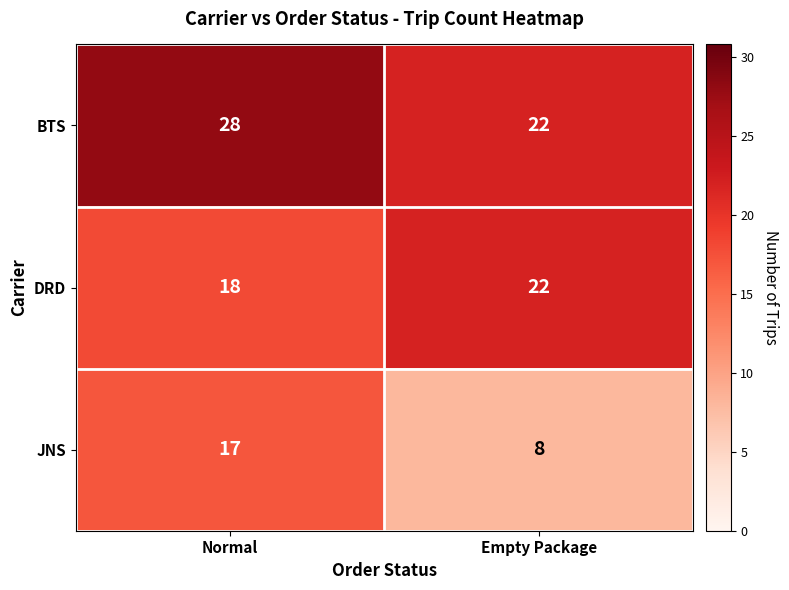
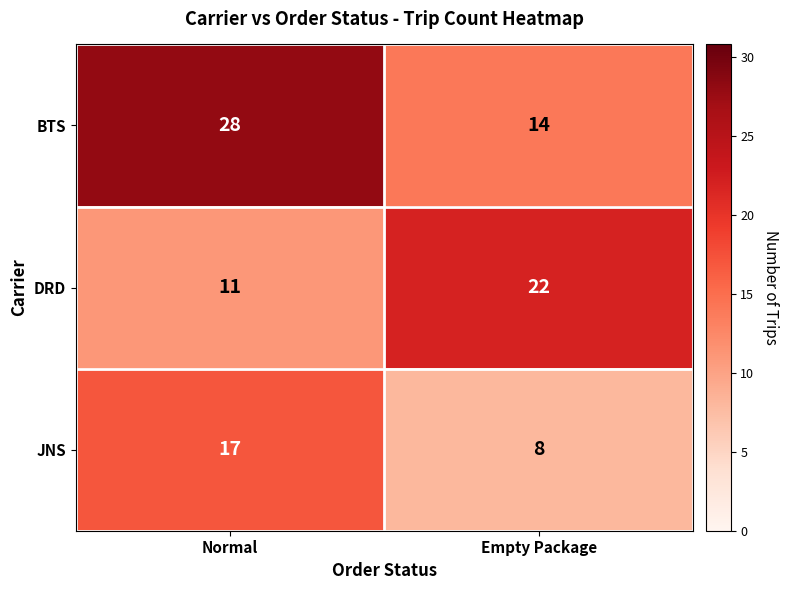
  {
    "BTS": {
      "Normal": 28,
-     "Empty Package": 22
+     "Empty Package": 14
    },
    "DRD": {
-     "Normal": 18,
+     "Normal": 11,
      "Empty Package": 22
    },
    "JNS": {
      "Normal": 17,
      "Empty Package": 8
    }
  }
